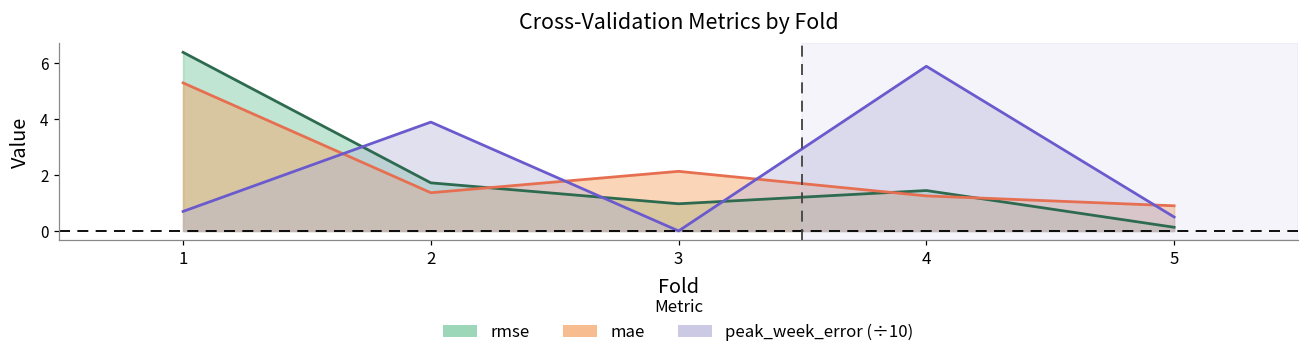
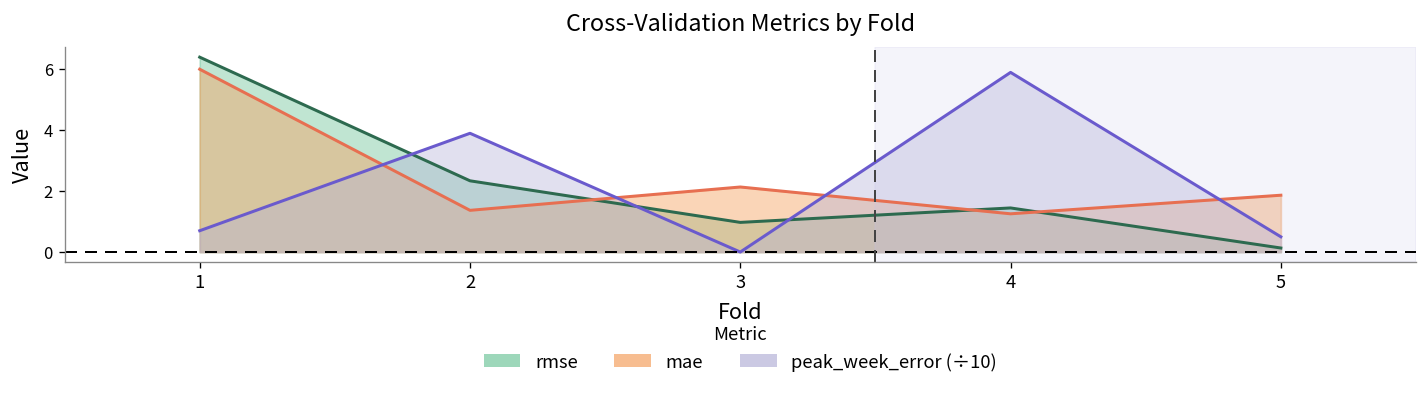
  {
    "rmse": {
      "1": 6.4,
-     "2": 1.7,
+     "2": 2.3,
      "3": 1.0,
      "4": 1.4,
      "5": 0.1
    },
    "mae": {
-     "1": 5.3,
+     "1": 6.0,
      "2": 1.4,
      "3": 2.1,
      "4": 1.3,
-     "5": 0.9
+     "5": 1.9
    }
  }
